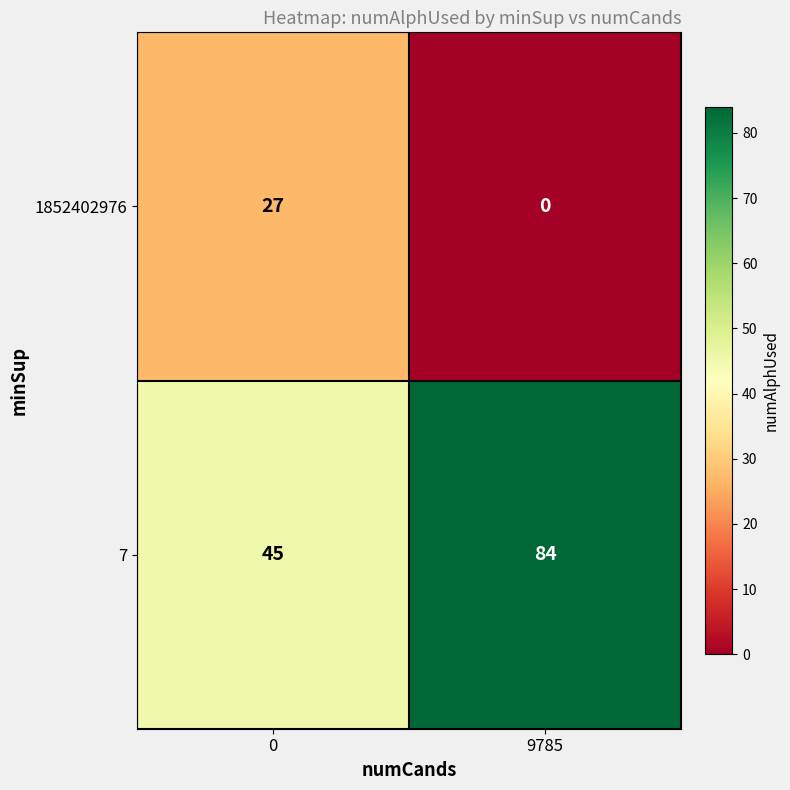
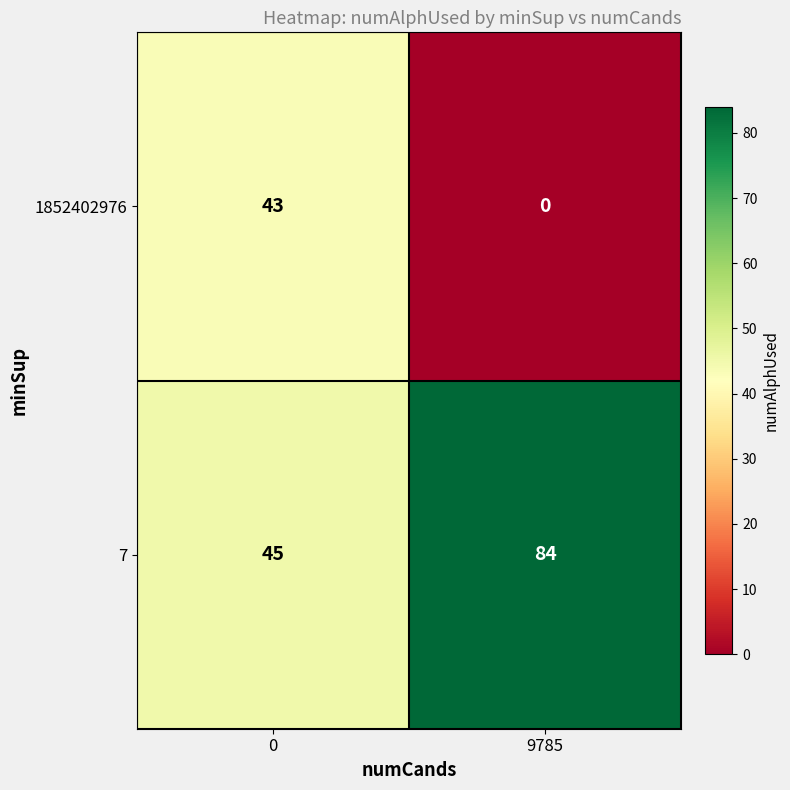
  {
    "1852402976": {
-     "0": 27,
+     "0": 43,
      "9785": 0
    },
    "7": {
      "0": 45,
      "9785": 84
    }
  }
